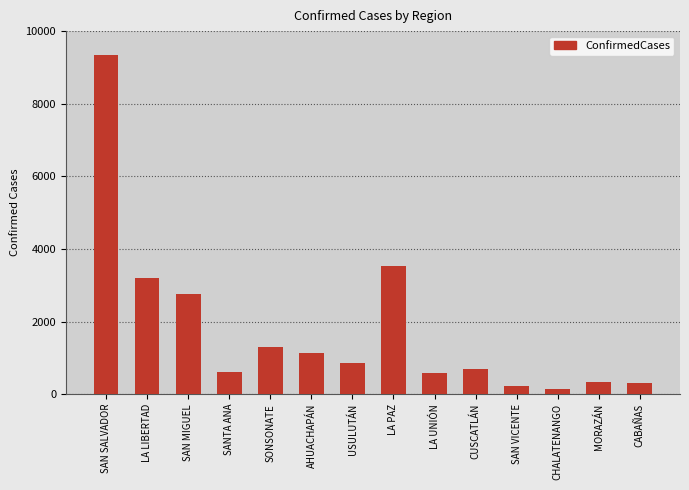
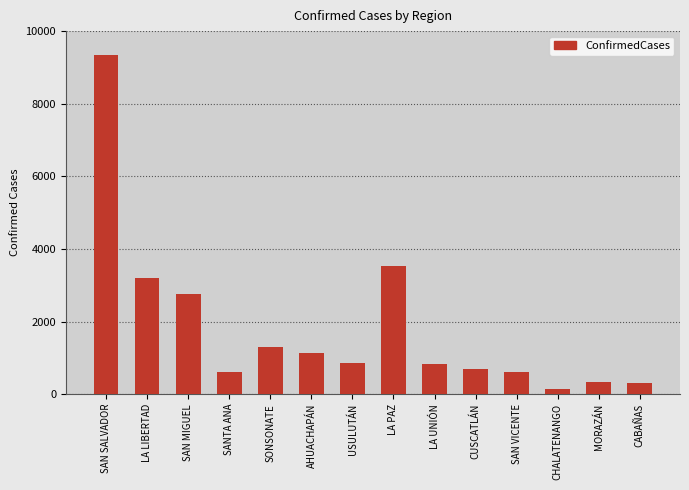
  {
    "SAN SALVADOR": 9300,
    "LA LIBERTAD": 3200,
    "SAN MIGUEL": 2800,
    "SANTA ANA": 600,
    "SONSONATE": 1300,
    "AHUACHAPÁN": 1100,
    "USULUTÁN": 900,
    "LA PAZ": 3500,
-   "LA UNIÓN": 600,
+   "LA UNIÓN": 800,
    "CUSCATLÁN": 700,
-   "SAN VICENTE": 200,
+   "SAN VICENTE": 600,
    "CHALATENANGO": 200,
    "MORAZÁN": 300,
    "CABAÑAS": 300
  }
